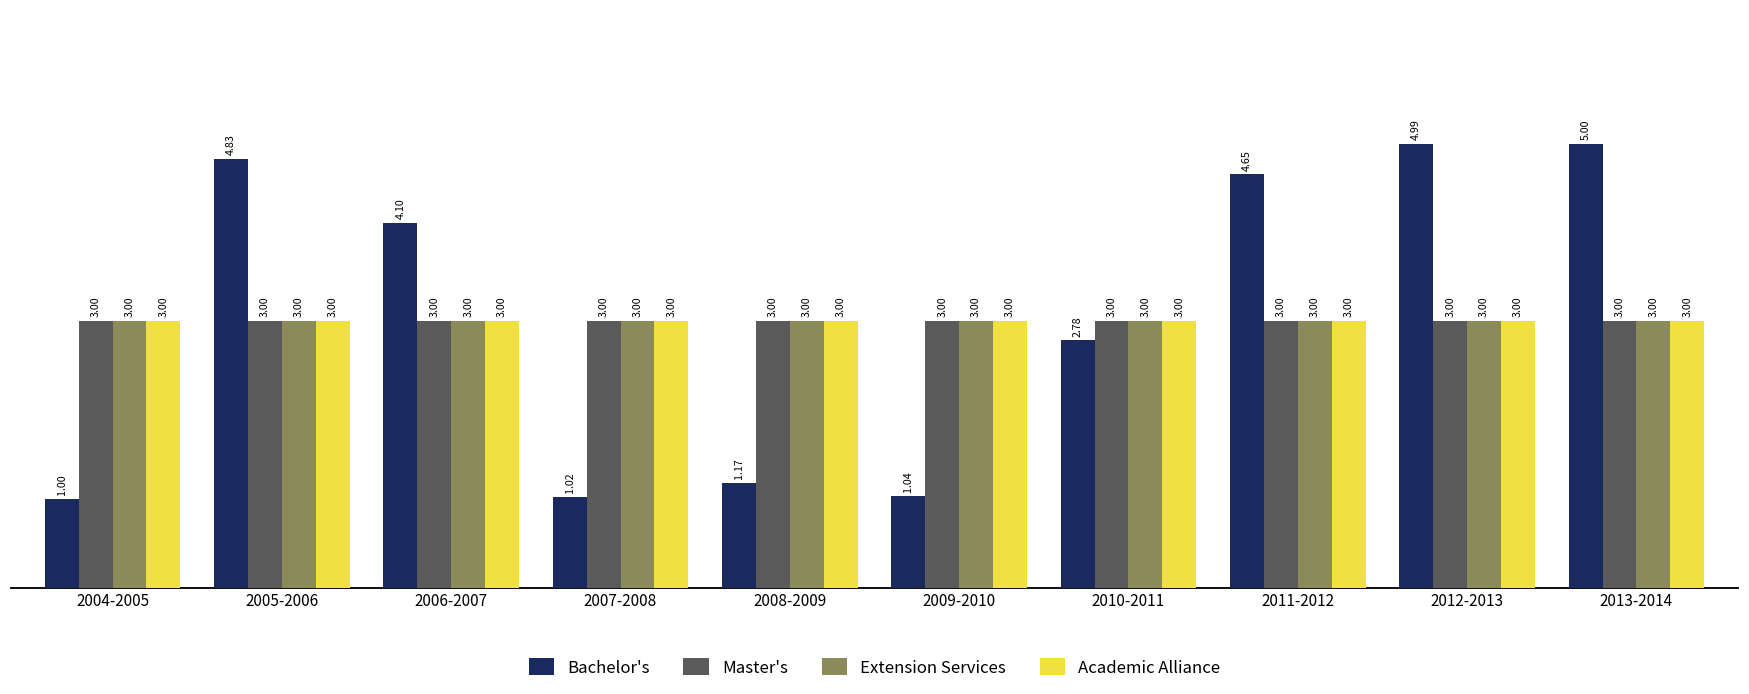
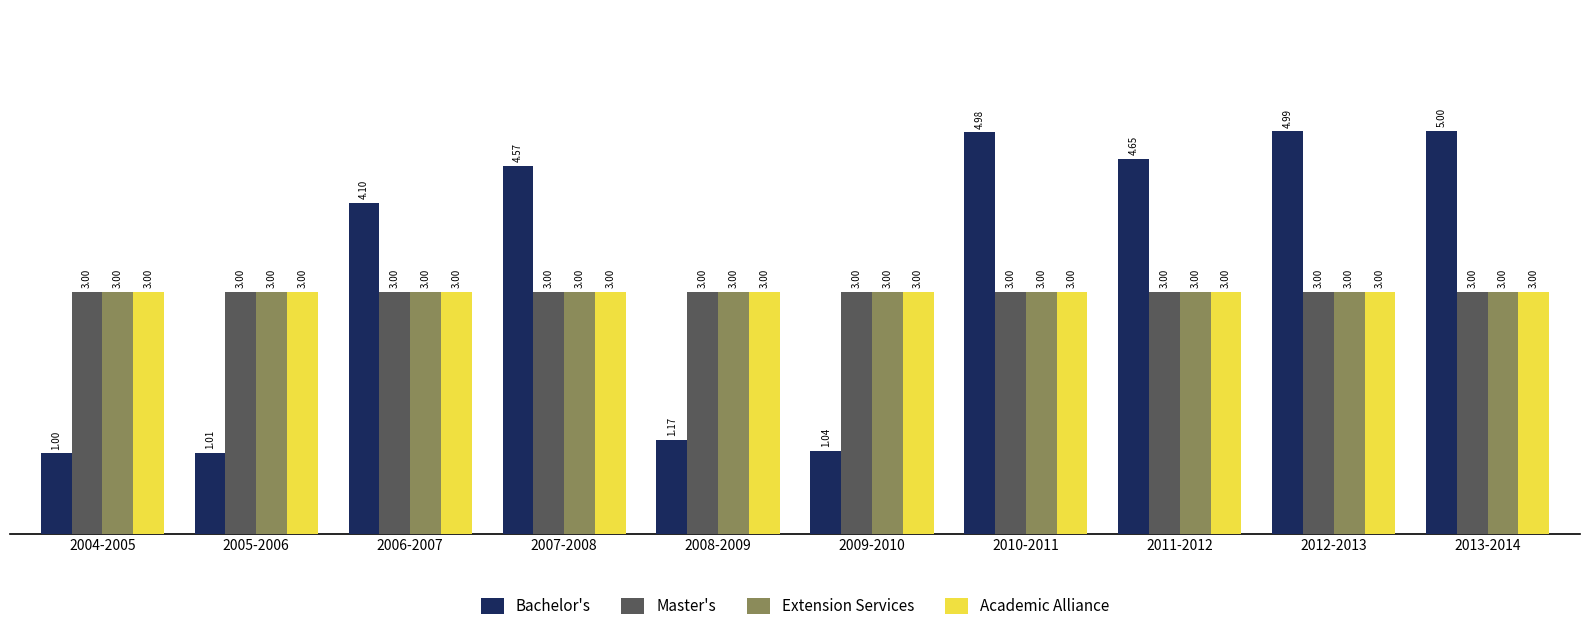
  {
    "Bachelor's": {
      "2004-2005": 1.00,
-     "2005-2006": 4.83,
+     "2005-2006": 1.01,
      "2006-2007": 4.10,
-     "2007-2008": 1.02,
+     "2007-2008": 4.57,
      "2008-2009": 1.17,
      "2009-2010": 1.04,
-     "2010-2011": 2.78,
+     "2010-2011": 4.98,
      "2011-2012": 4.65,
      "2012-2013": 4.99,
      "2013-2014": 5.00
    },
    "Master's": {
      "2004-2005": 3.00,
      "2005-2006": 3.00,
      "2006-2007": 3.00,
      "2007-2008": 3.00,
      "2008-2009": 3.00,
      "2009-2010": 3.00,
      "2010-2011": 3.00,
      "2011-2012": 3.00,
      "2012-2013": 3.00,
      "2013-2014": 3.00
    },
    "Extension Services": {
      "2004-2005": 3.00,
      "2005-2006": 3.00,
      "2006-2007": 3.00,
      "2007-2008": 3.00,
      "2008-2009": 3.00,
      "2009-2010": 3.00,
      "2010-2011": 3.00,
      "2011-2012": 3.00,
      "2012-2013": 3.00,
      "2013-2014": 3.00
    },
    "Academic Alliance": {
      "2004-2005": 3.00,
      "2005-2006": 3.00,
      "2006-2007": 3.00,
      "2007-2008": 3.00,
      "2008-2009": 3.00,
      "2009-2010": 3.00,
      "2010-2011": 3.00,
      "2011-2012": 3.00,
      "2012-2013": 3.00,
      "2013-2014": 3.00
    }
  }
